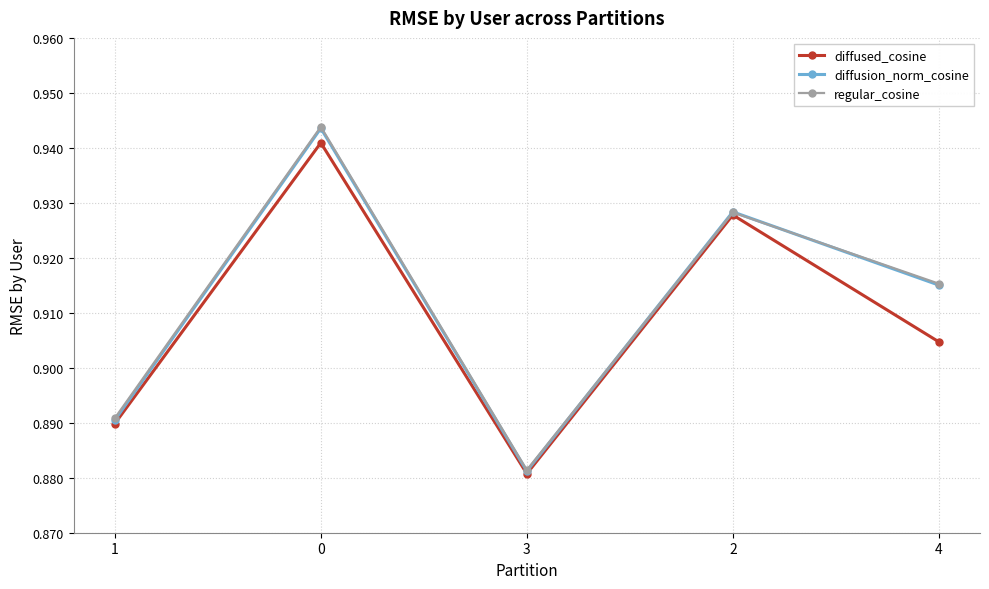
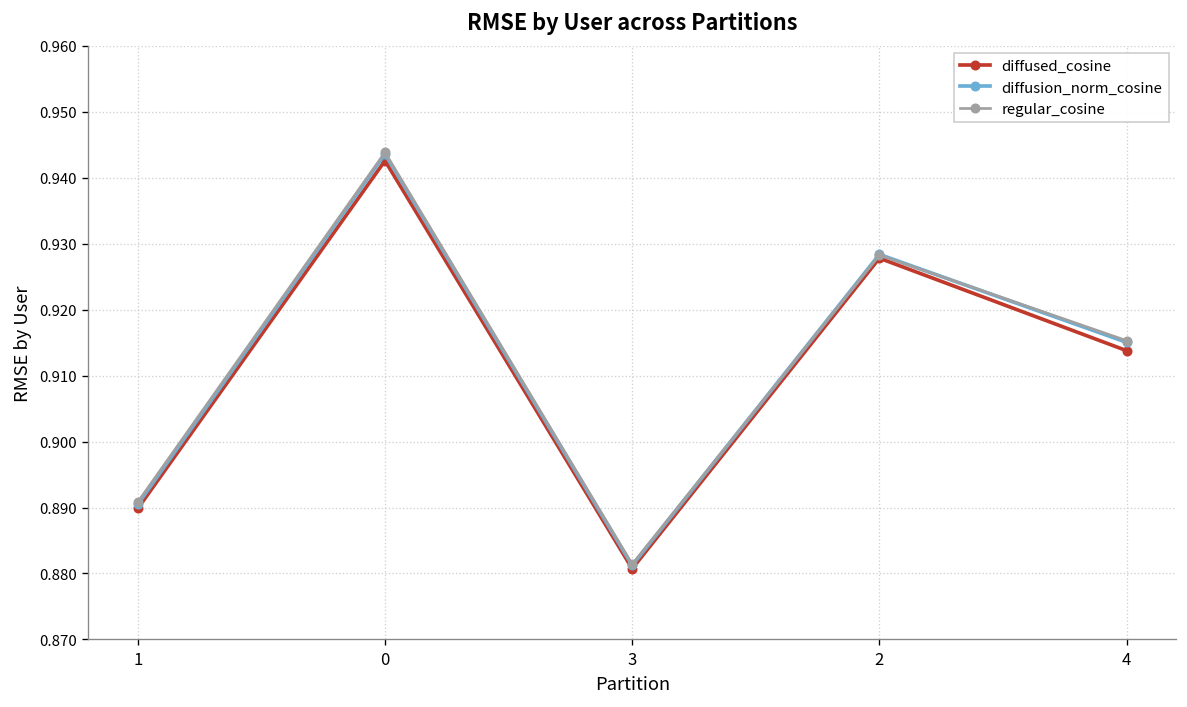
  {
    "diffused_cosine": {
      "1": 0.890,
-     "0": 0.941,
+     "0": 0.943,
      "3": 0.881,
      "2": 0.928,
-     "4": 0.905
+     "4": 0.914
    }
  }
